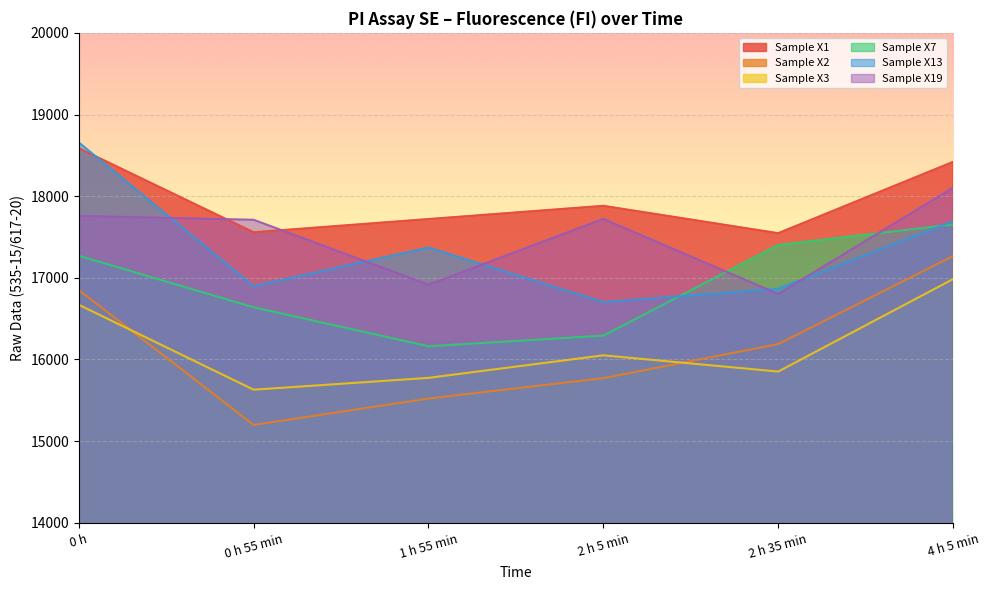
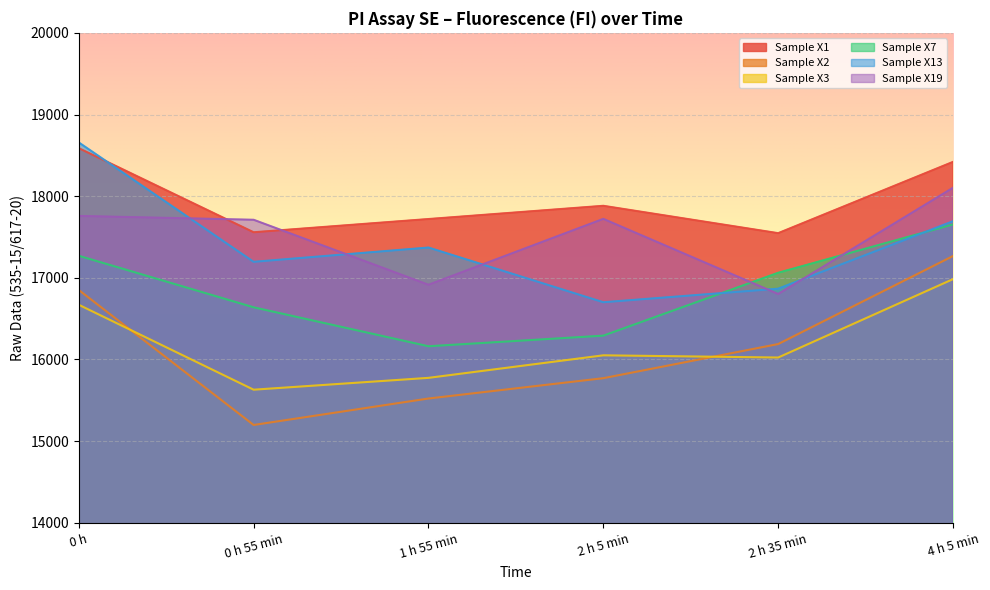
  {
    "Sample X3": {
      "0 h": 16700,
      "0 h 55 min": 15600,
      "1 h 55 min": 15800,
      "2 h 5 min": 16100,
-     "2 h 35 min": 15900,
+     "2 h 35 min": 16000,
      "4 h 5 min": 17000
    },
    "Sample X7": {
      "0 h": 17300,
      "0 h 55 min": 16600,
      "1 h 55 min": 16200,
      "2 h 5 min": 16300,
-     "2 h 35 min": 17400,
+     "2 h 35 min": 17100,
      "4 h 5 min": 17700
    },
    "Sample X13": {
      "0 h": 18700,
-     "0 h 55 min": 16900,
+     "0 h 55 min": 17200,
      "1 h 55 min": 17400,
      "2 h 5 min": 16700,
      "2 h 35 min": 16900,
      "4 h 5 min": 17700
    },
    "Sample X19": {
      "0 h": 17800,
      "0 h 55 min": 17700,
      "1 h 55 min": 16900,
      "2 h 5 min": 17700,
      "2 h 35 min": 16800,
      "4 h 5 min": 18100
    }
  }
